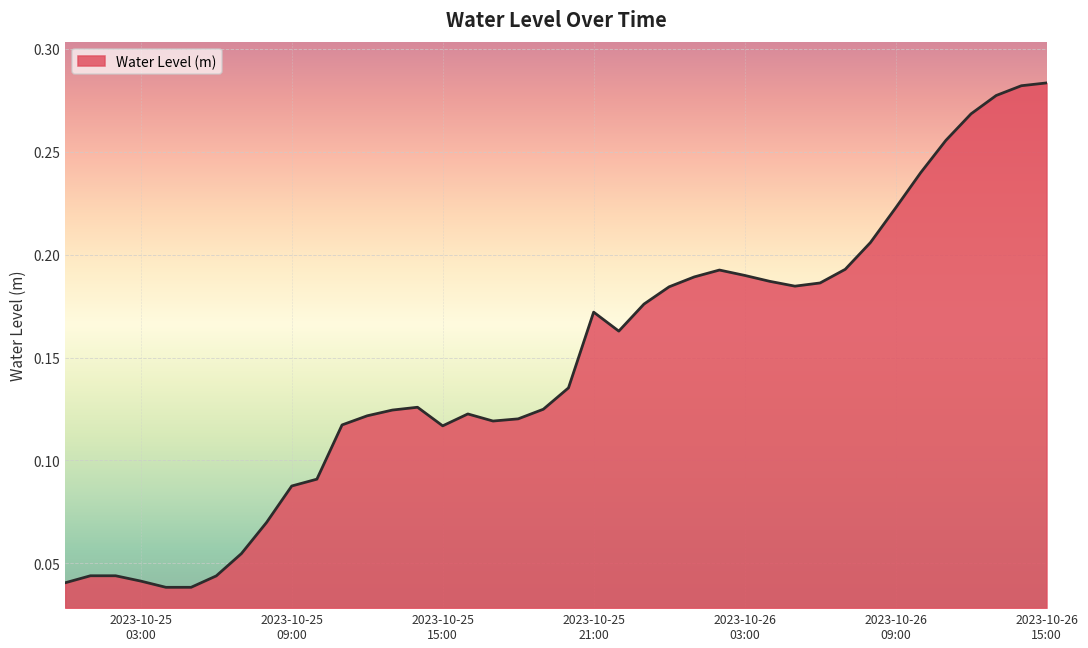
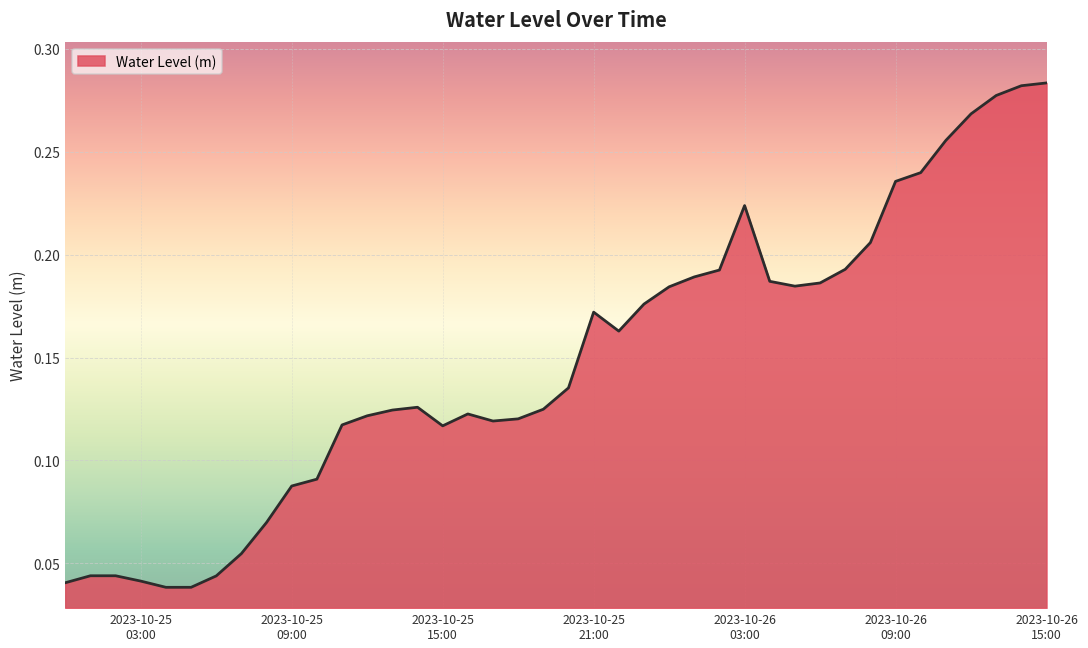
  {
    "2023-10-25 03:00": 0.041,
    "2023-10-25 09:00": 0.088,
    "2023-10-25 15:00": 0.117,
    "2023-10-25 21:00": 0.172,
-   "2023-10-26 03:00": 0.190,
-   "2023-10-26 09:00": 0.223,
+   "2023-10-26 03:00": 0.224,
+   "2023-10-26 09:00": 0.236,
    "2023-10-26 15:00": 0.283
  }
